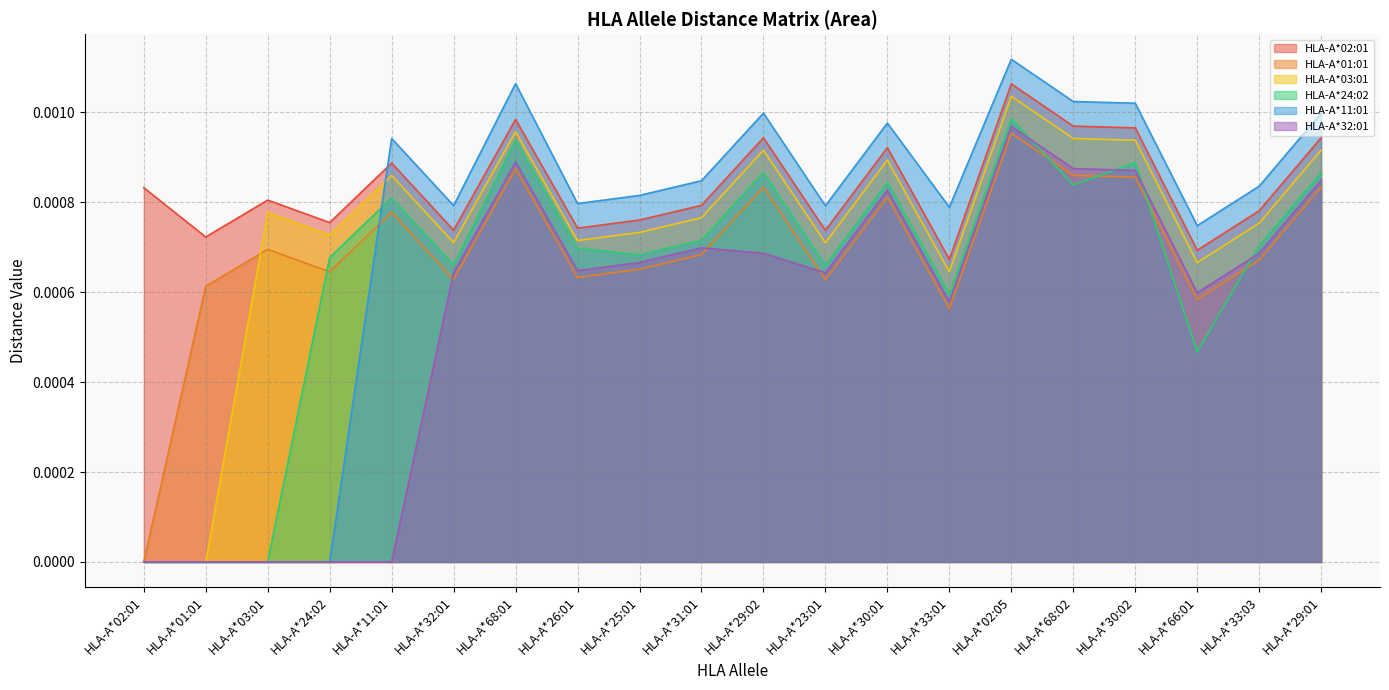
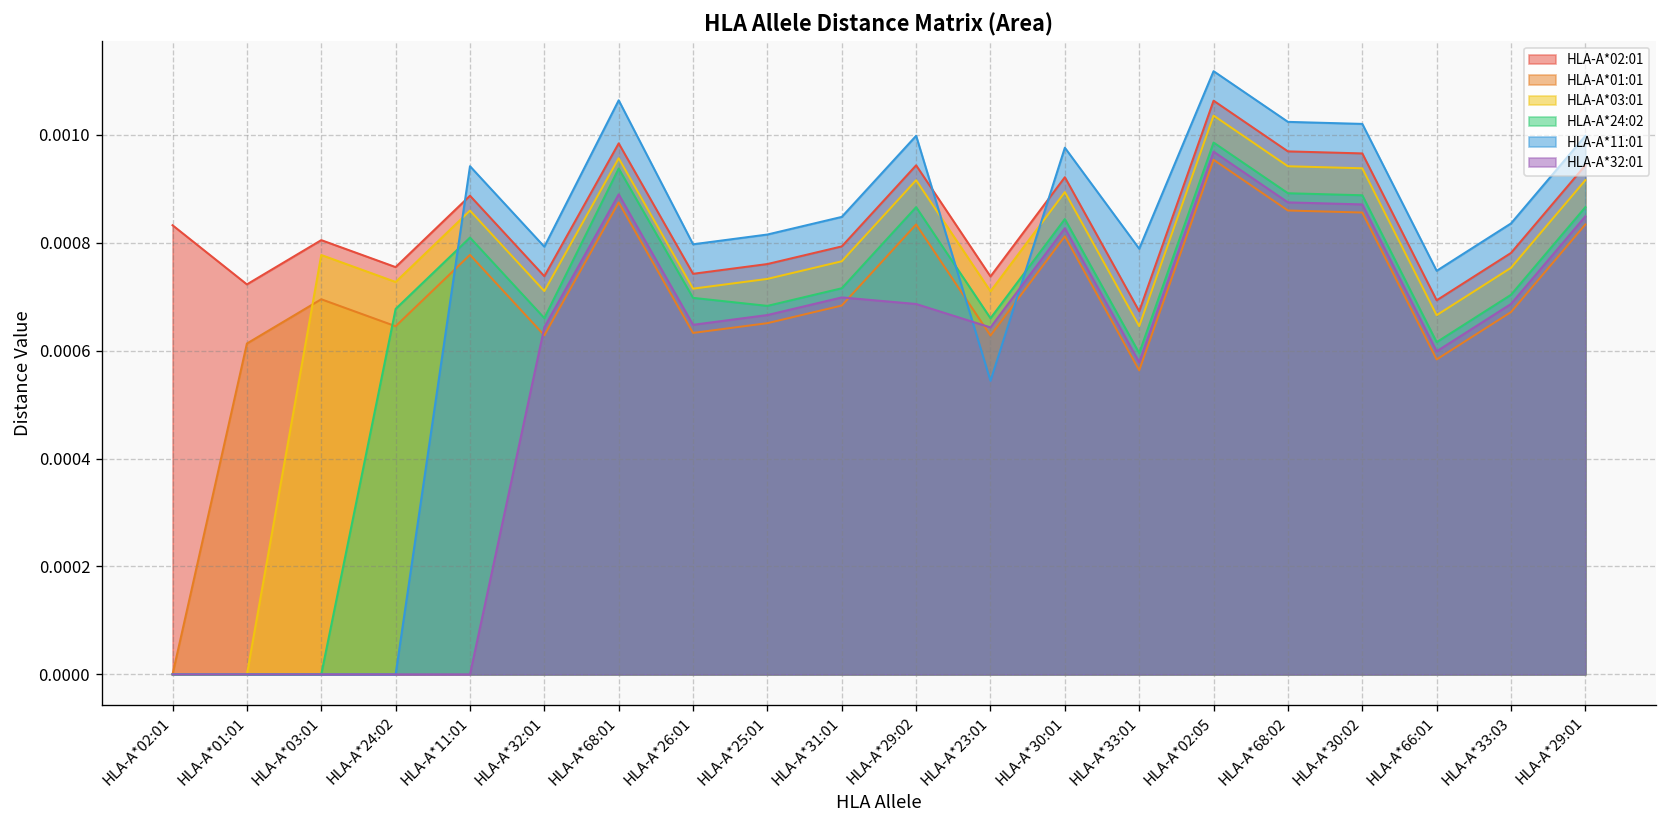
  {
    "HLA-A*24:02": {
      "HLA-A*24:02": 0.00068,
      "HLA-A*11:01": 0.00081,
      "HLA-A*32:01": 0.00066,
      "HLA-A*68:01": 0.00094,
      "HLA-A*26:01": 0.00070,
      "HLA-A*25:01": 0.00068,
      "HLA-A*31:01": 0.00072,
      "HLA-A*29:02": 0.00087,
      "HLA-A*23:01": 0.00066,
      "HLA-A*30:01": 0.00084,
      "HLA-A*33:01": 0.00060,
      "HLA-A*02:05": 0.00099,
-     "HLA-A*68:02": 0.00084,
+     "HLA-A*68:02": 0.00089,
      "HLA-A*30:02": 0.00089,
-     "HLA-A*66:01": 0.00047,
+     "HLA-A*66:01": 0.00062,
      "HLA-A*33:03": 0.00070,
      "HLA-A*29:01": 0.00087
    },
    "HLA-A*11:01": {
      "HLA-A*11:01": 0.00094,
      "HLA-A*32:01": 0.00079,
      "HLA-A*68:01": 0.00106,
      "HLA-A*26:01": 0.00080,
      "HLA-A*25:01": 0.00082,
      "HLA-A*31:01": 0.00085,
      "HLA-A*29:02": 0.00100,
-     "HLA-A*23:01": 0.00079,
+     "HLA-A*23:01": 0.00054,
      "HLA-A*30:01": 0.00098,
      "HLA-A*33:01": 0.00079,
      "HLA-A*02:05": 0.00112,
      "HLA-A*68:02": 0.00102,
      "HLA-A*30:02": 0.00102,
      "HLA-A*66:01": 0.00075,
      "HLA-A*33:03": 0.00084
    },
    "HLA-A*32:01": {
      "HLA-A*11:01": 0.00000,
      "HLA-A*32:01": 0.00064,
      "HLA-A*68:01": 0.00089,
      "HLA-A*26:01": 0.00065,
      "HLA-A*25:01": 0.00067,
      "HLA-A*31:01": 0.00070,
      "HLA-A*29:02": 0.00069,
      "HLA-A*23:01": 0.00064,
      "HLA-A*30:01": 0.00083,
      "HLA-A*33:01": 0.00058,
      "HLA-A*02:05": 0.00097,
      "HLA-A*68:02": 0.00087,
      "HLA-A*30:02": 0.00087,
      "HLA-A*66:01": 0.00060,
      "HLA-A*33:03": 0.00069,
      "HLA-A*29:01": 0.00085
    }
  }
